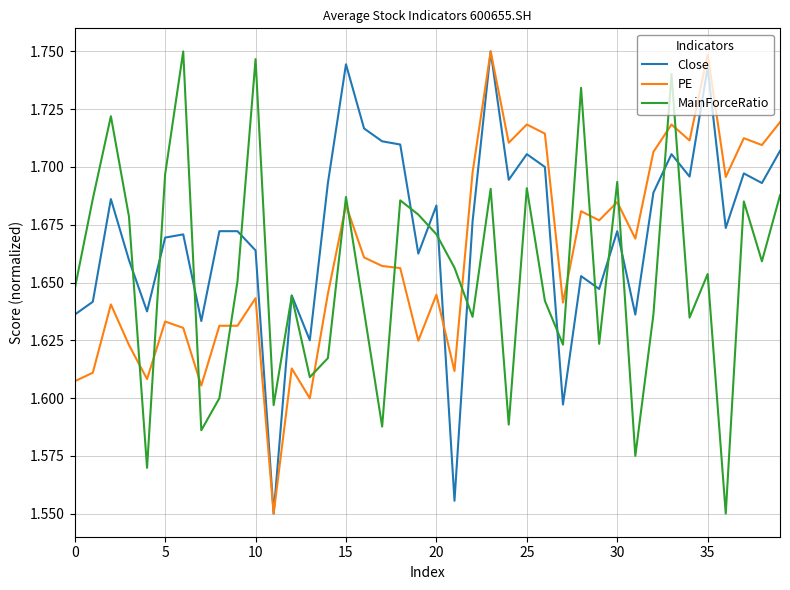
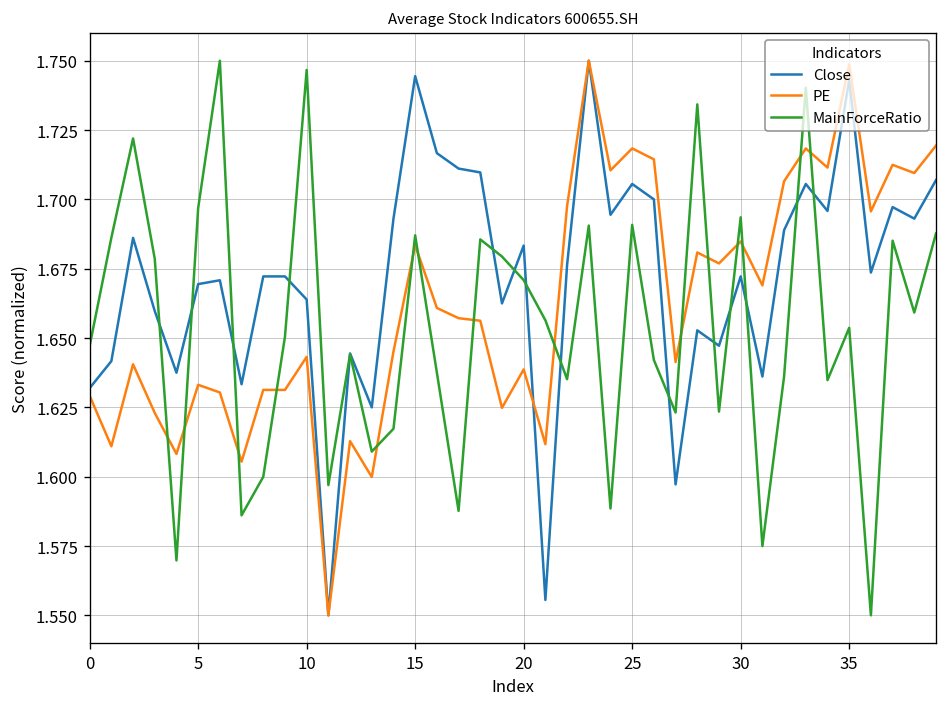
  {
    "Close": {
-     "0": 1.636,
+     "0": 1.632,
      "5": 1.669,
      "10": 1.664,
      "15": 1.744,
      "20": 1.683,
      "25": 1.706,
      "30": 1.672
    },
    "PE": {
-     "0": 1.607,
+     "0": 1.629,
      "5": 1.633,
      "10": 1.643,
      "15": 1.683,
-     "20": 1.645,
+     "20": 1.639,
      "25": 1.718,
      "30": 1.685
    },
    "MainForceRatio": {
      "0": 1.647,
      "5": 1.697,
      "10": 1.747,
      "15": 1.687,
      "20": 1.671,
      "25": 1.691,
      "30": 1.694,
      "35": 1.654
    }
  }
